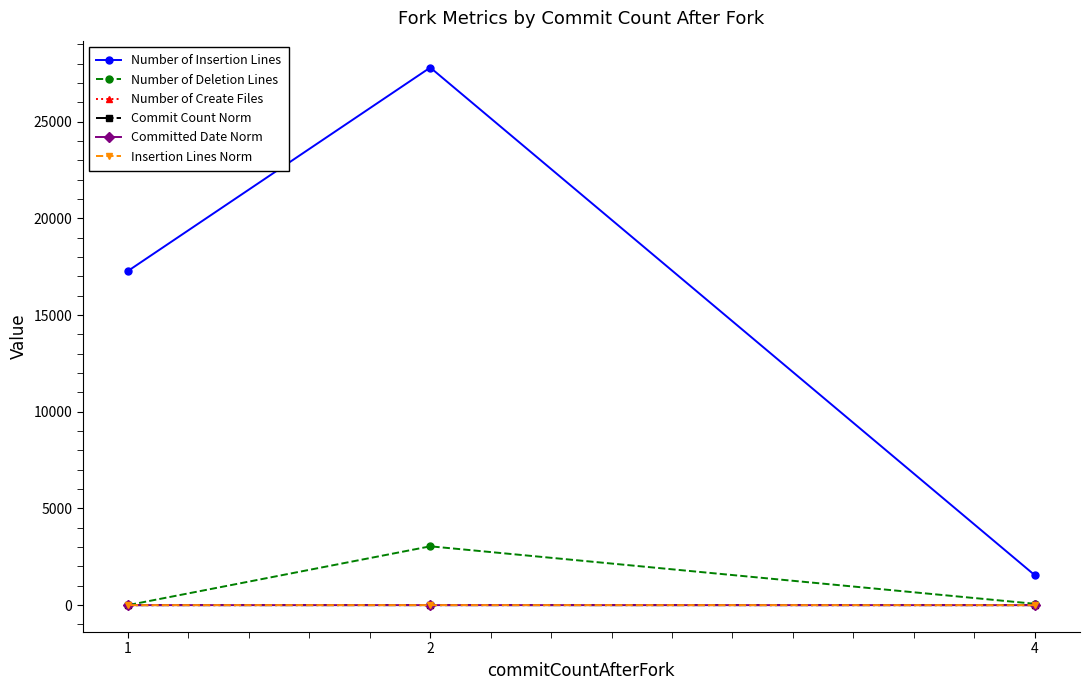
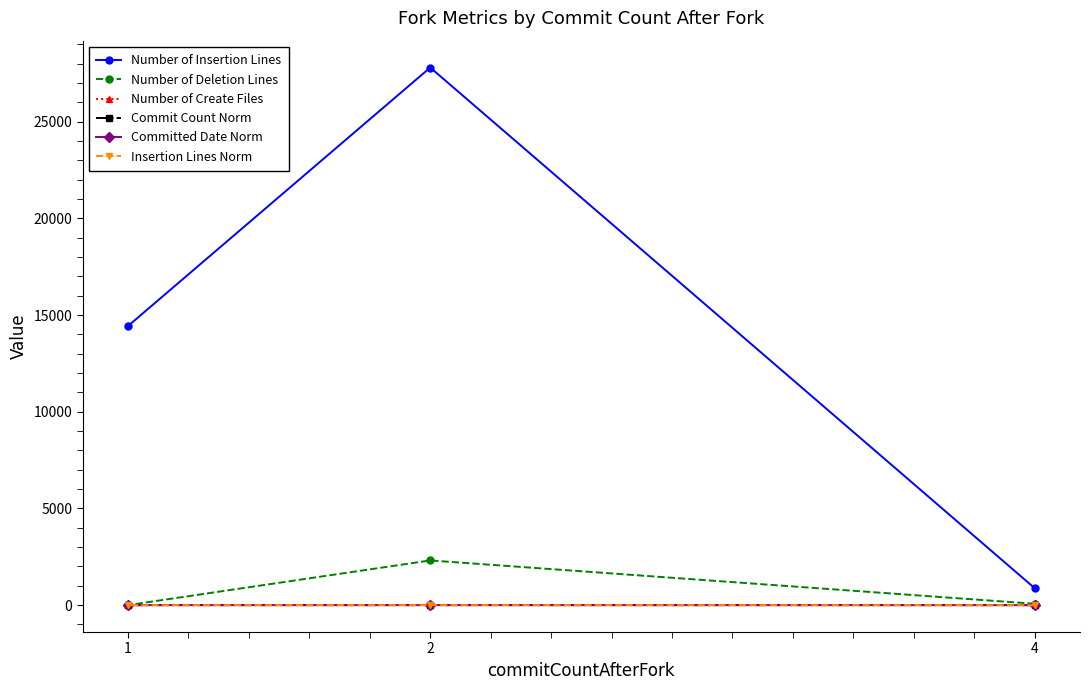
  {
    "Number of Insertion Lines": {
-     "1": 17300,
+     "1": 14400,
      "2": 27800,
-     "4": 1600
+     "4": 900
    },
    "Number of Deletion Lines": {
-     "2": 3000
+     "2": 2300
    },
    "Insertion Lines Norm": {
      "2": 0
    }
  }
